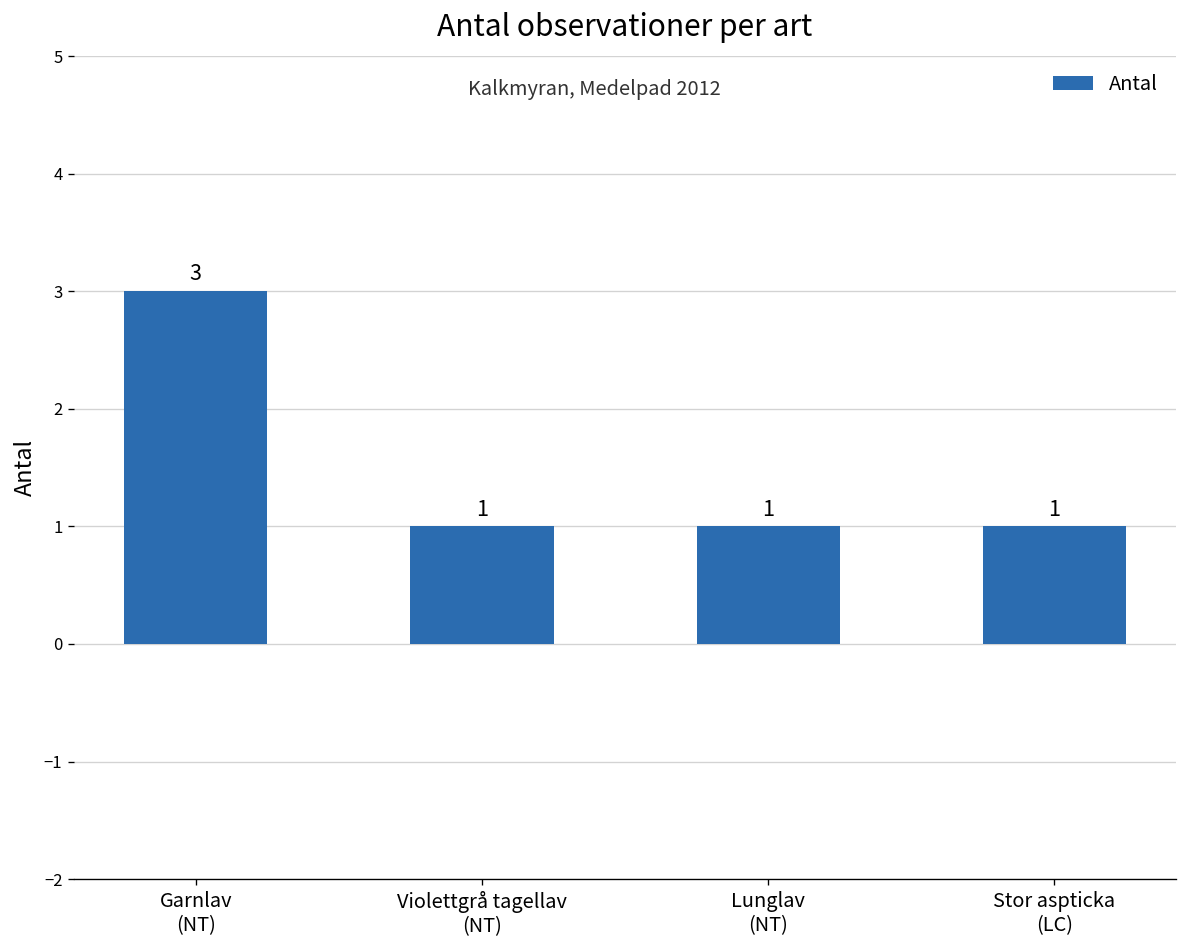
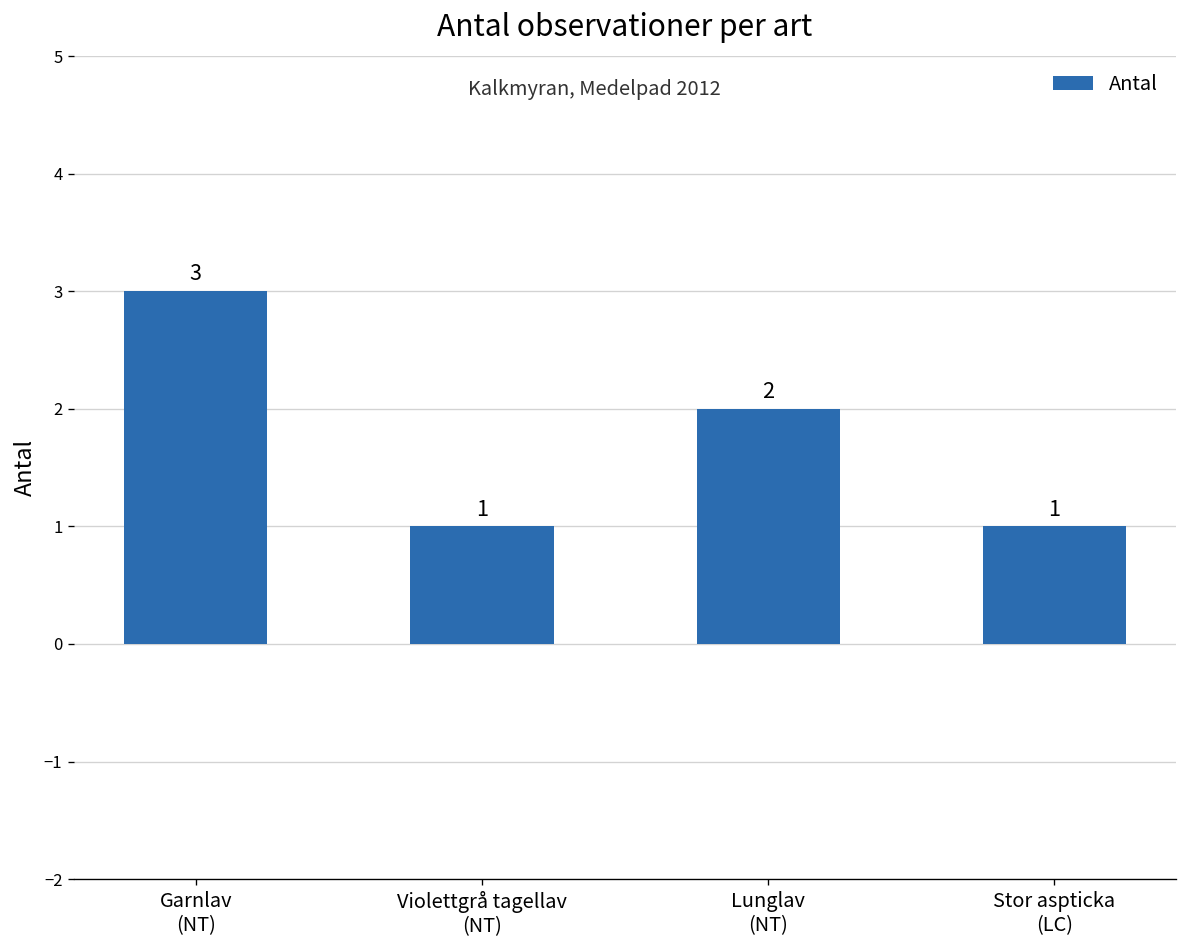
  {
    "Garnlav (NT)": 3,
    "Violettgrå tagellav (NT)": 1,
-   "Lunglav (NT)": 1,
+   "Lunglav (NT)": 2,
    "Stor aspticka (LC)": 1
  }
